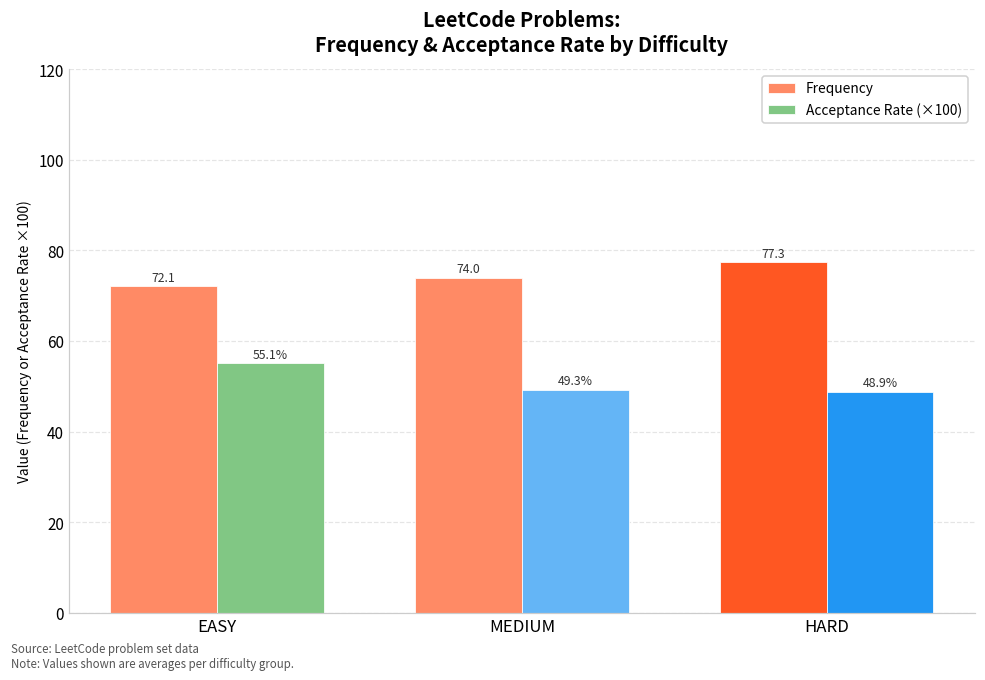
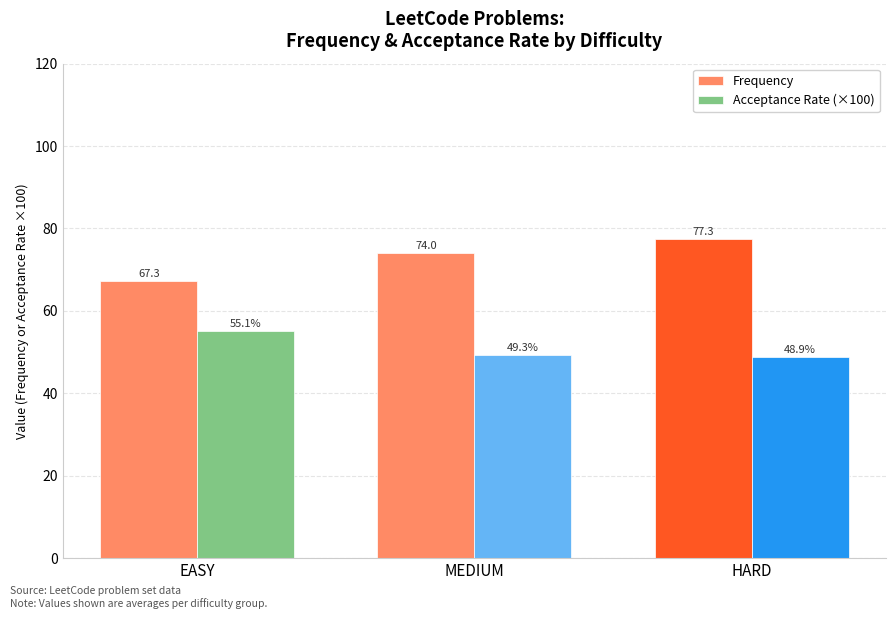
  {
    "Frequency": {
-     "EASY": "72.1",
+     "EASY": "67.3",
      "MEDIUM": "74.0",
      "HARD": "77.3"
    },
    "Acceptance Rate (×100)": {
      "EASY": "55.1%",
      "MEDIUM": "49.3%",
      "HARD": "48.9%"
    }
  }
